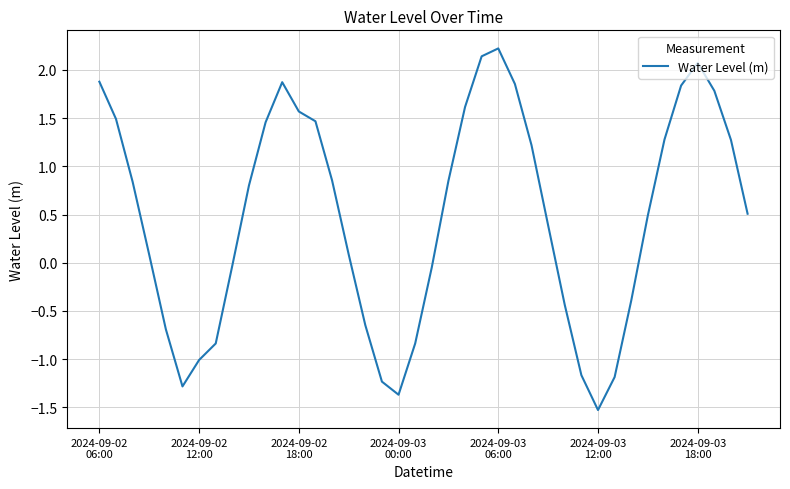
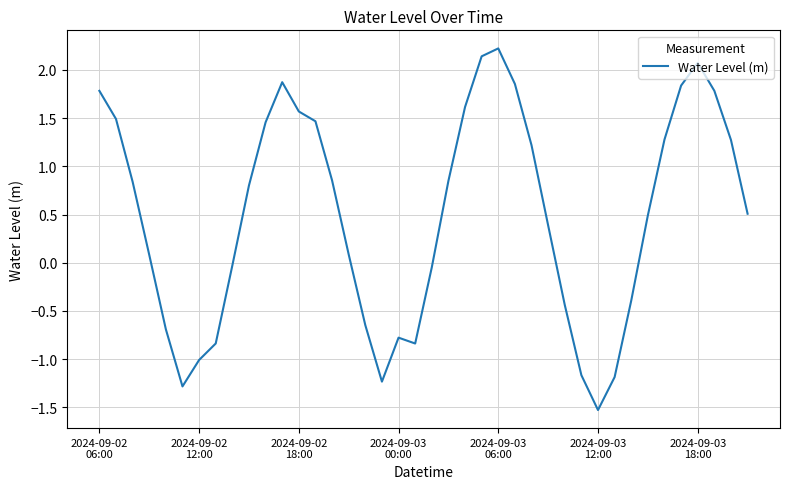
  {
-   "2024-09-02 06:00": 1.9,
+   "2024-09-02 06:00": 1.8,
    "2024-09-02 12:00": -1.0,
    "2024-09-02 18:00": 1.6,
-   "2024-09-03 00:00": -1.4,
+   "2024-09-03 00:00": -0.8,
    "2024-09-03 06:00": 2.2,
    "2024-09-03 12:00": -1.5
  }
